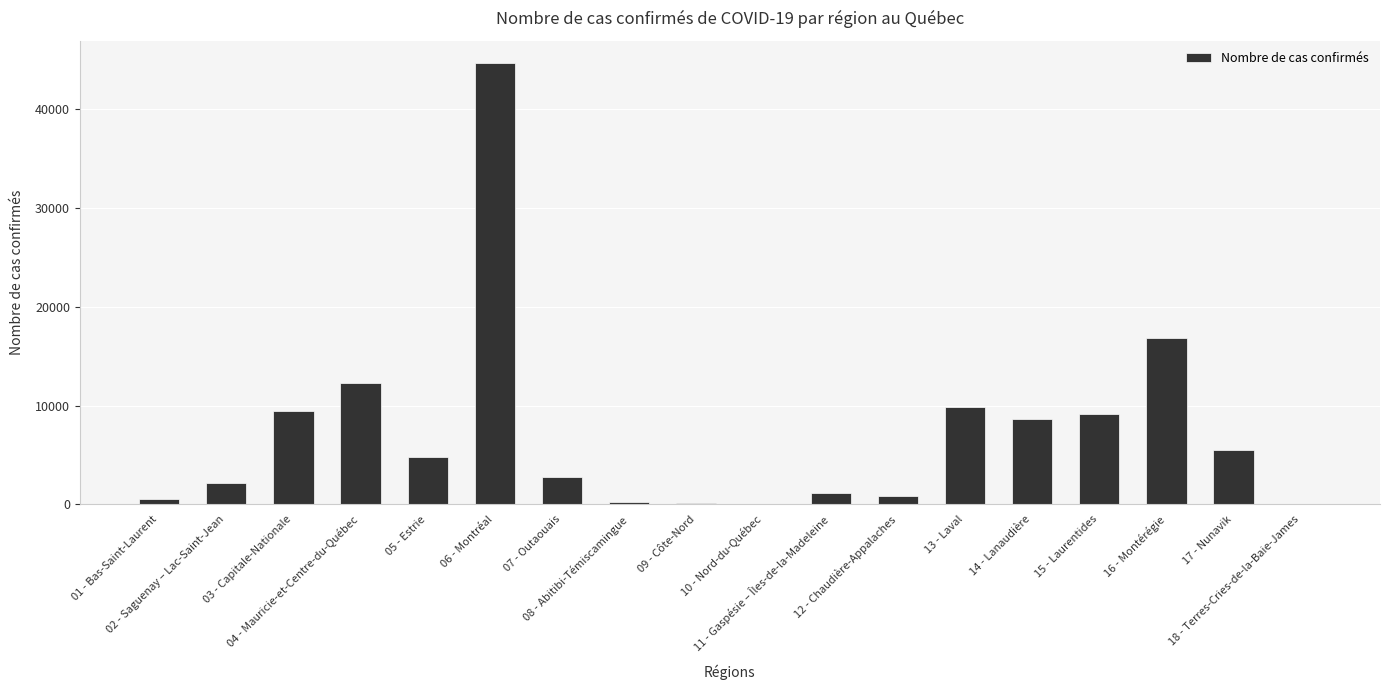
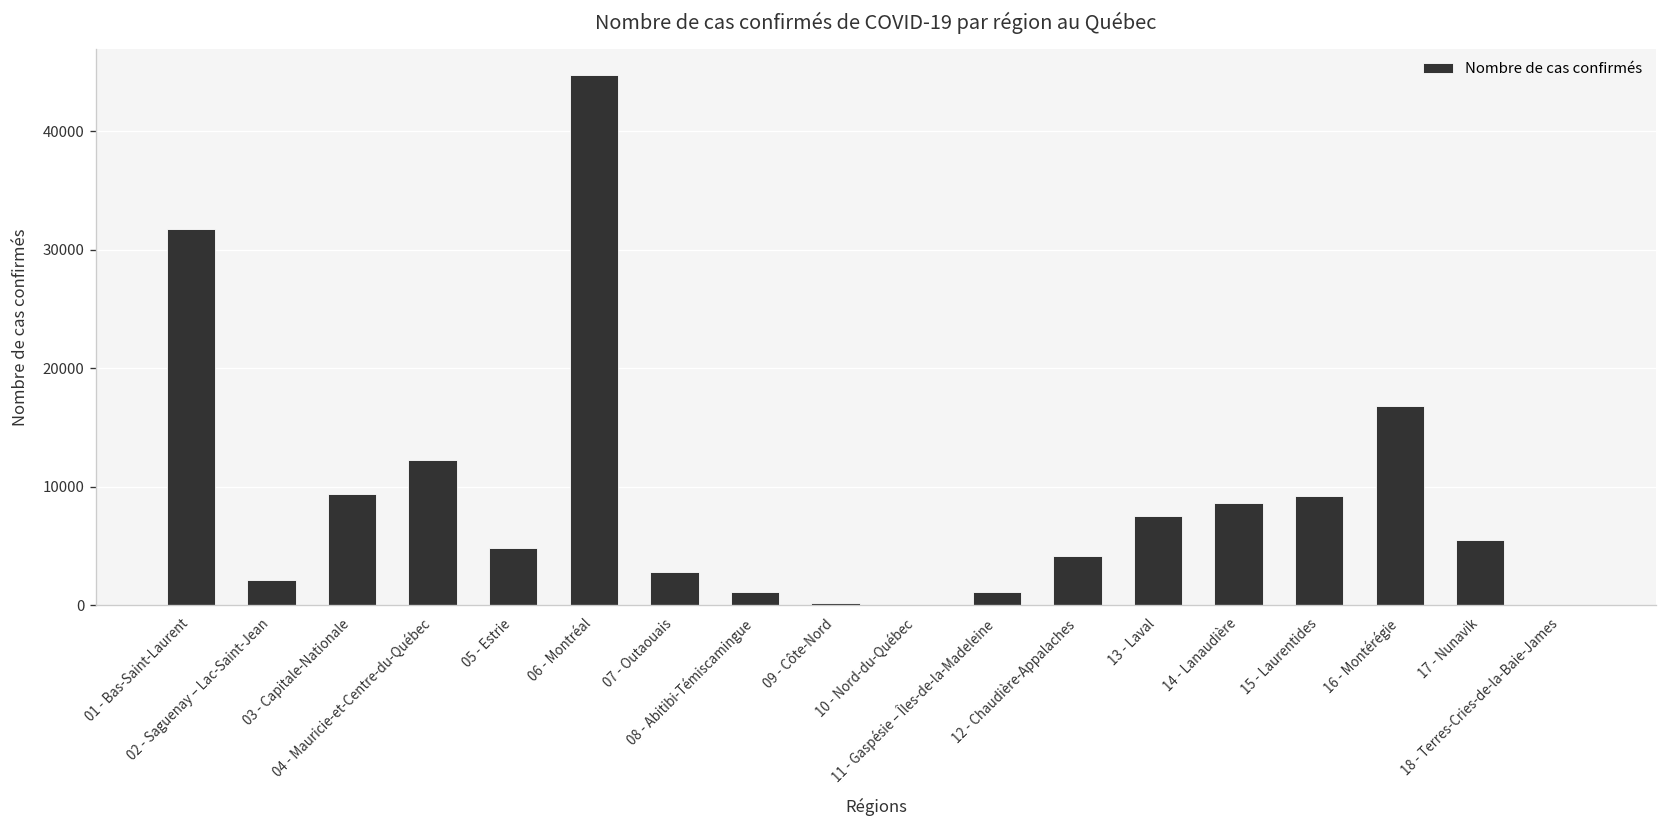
  {
-   "01 - Bas-Saint-Laurent": 1000,
+   "01 - Bas-Saint-Laurent": 32000,
    "02 - Saguenay – Lac-Saint-Jean": 2000,
    "03 - Capitale-Nationale": 9000,
    "04 - Mauricie-et-Centre-du-Québec": 12000,
    "05 - Estrie": 5000,
    "06 - Montréal": 45000,
    "07 - Outaouais": 3000,
-   "08 - Abitibi-Témiscamingue": 0,
+   "08 - Abitibi-Témiscamingue": 1000,
    "11 - Gaspésie – Îles-de-la-Madeleine": 1000,
-   "12 - Chaudière-Appalaches": 1000,
-   "13 - Laval": 10000,
+   "12 - Chaudière-Appalaches": 4000,
+   "13 - Laval": 8000,
    "14 - Lanaudière": 9000,
    "15 - Laurentides": 9000,
    "16 - Montérégie": 17000,
    "17 - Nunavik": 5000
  }
